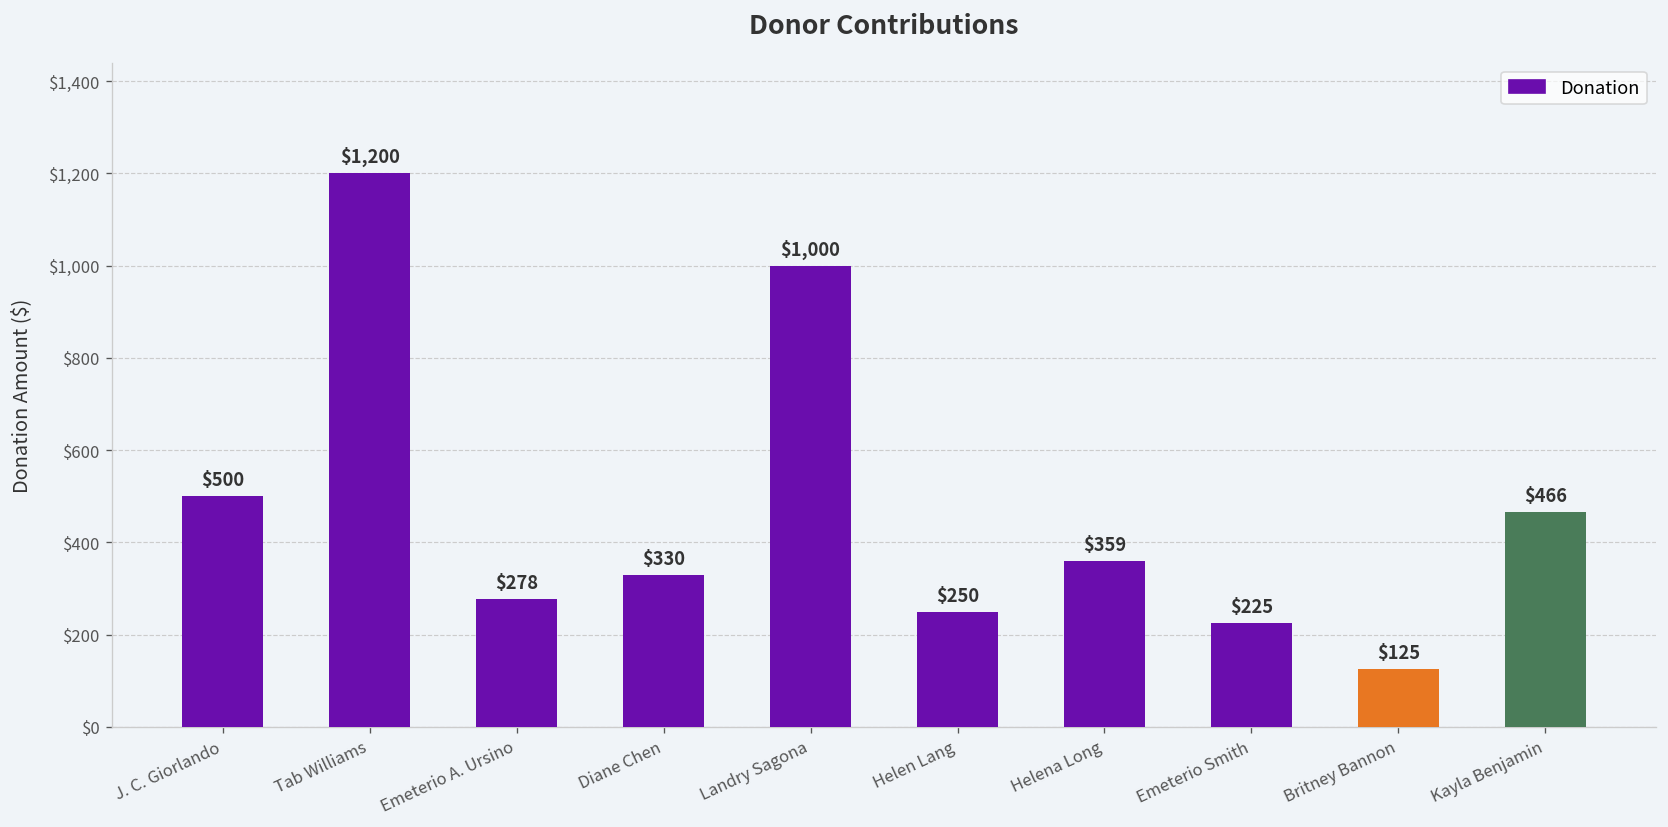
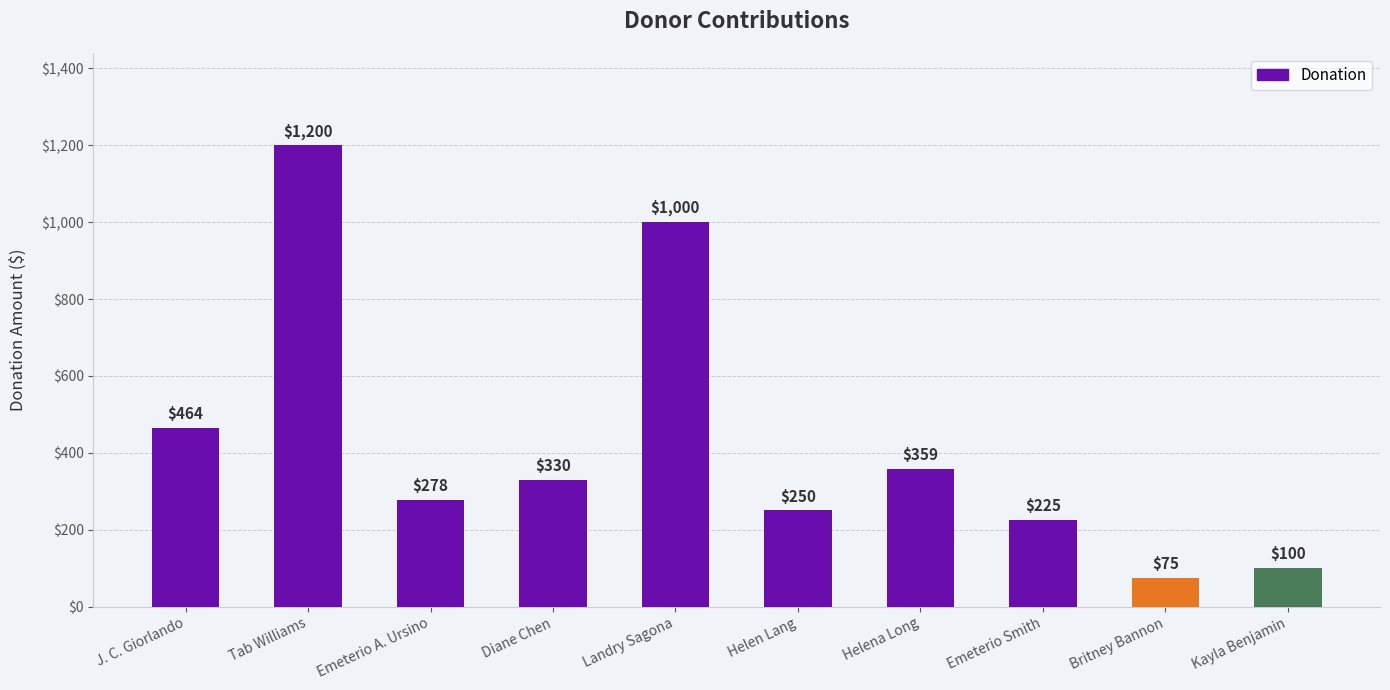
  {
-   "J. C. Giorlando": "$500",
+   "J. C. Giorlando": "$464",
    "Tab Williams": "$1,200",
    "Emeterio A. Ursino": "$278",
    "Diane Chen": "$330",
    "Landry Sagona": "$1,000",
    "Helen Lang": "$250",
    "Helena Long": "$359",
    "Emeterio Smith": "$225",
-   "Britney Bannon": "$125",
-   "Kayla Benjamin": "$466"
+   "Britney Bannon": "$75",
+   "Kayla Benjamin": "$100"
  }
